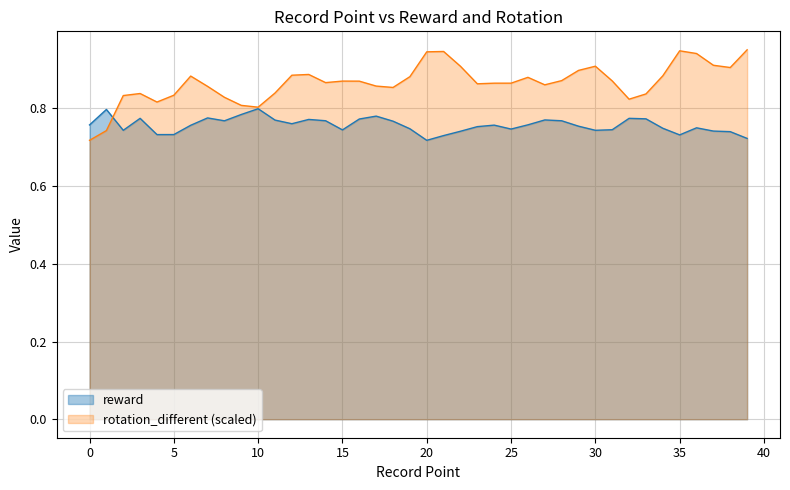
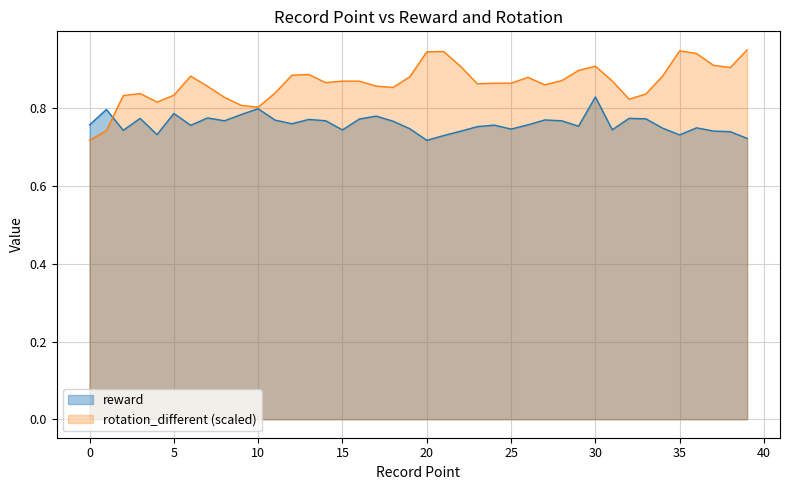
  {
    "reward": {
      "0": 0.76,
-     "5": 0.73,
+     "5": 0.79,
      "15": 0.74,
      "20": 0.72,
      "25": 0.75,
-     "30": 0.74,
+     "30": 0.83,
      "35": 0.73
    },
    "rotation_different (scaled)": {
      "0": 0.72,
      "5": 0.83,
      "15": 0.87,
      "20": 0.95,
      "25": 0.86,
      "30": 0.91,
      "35": 0.95
    }
  }
